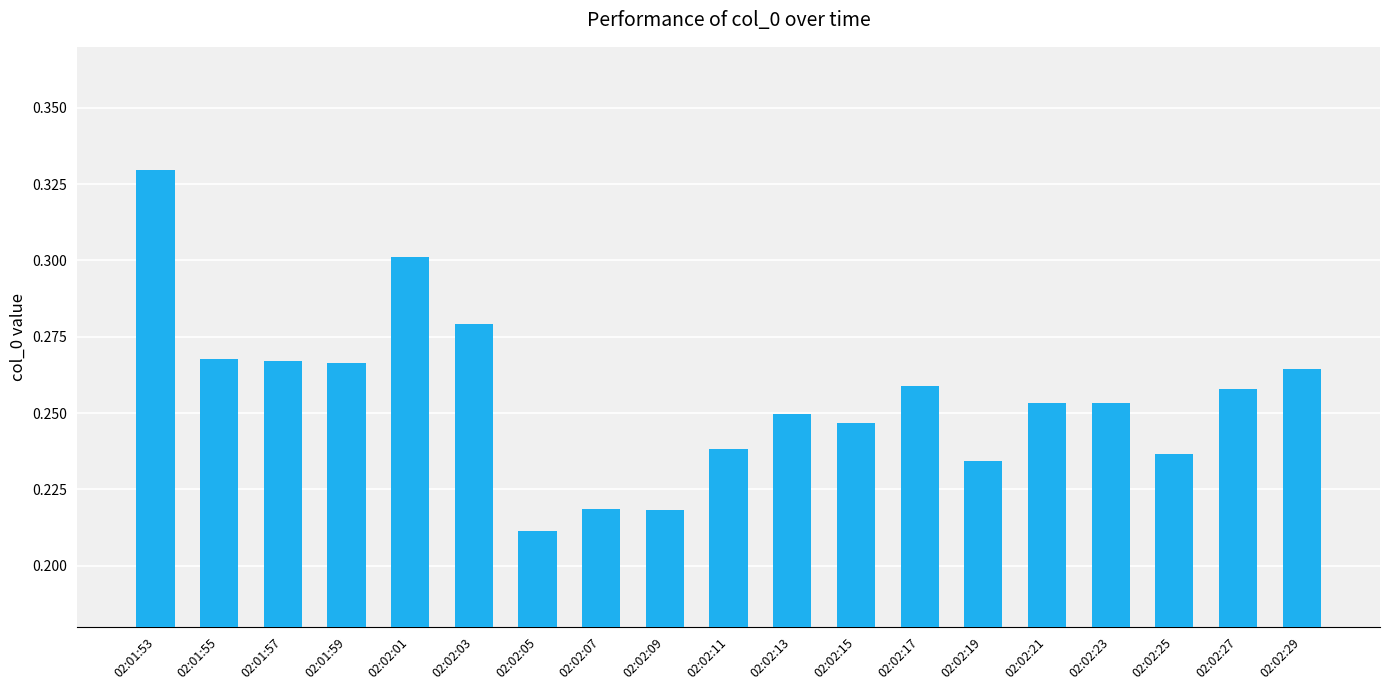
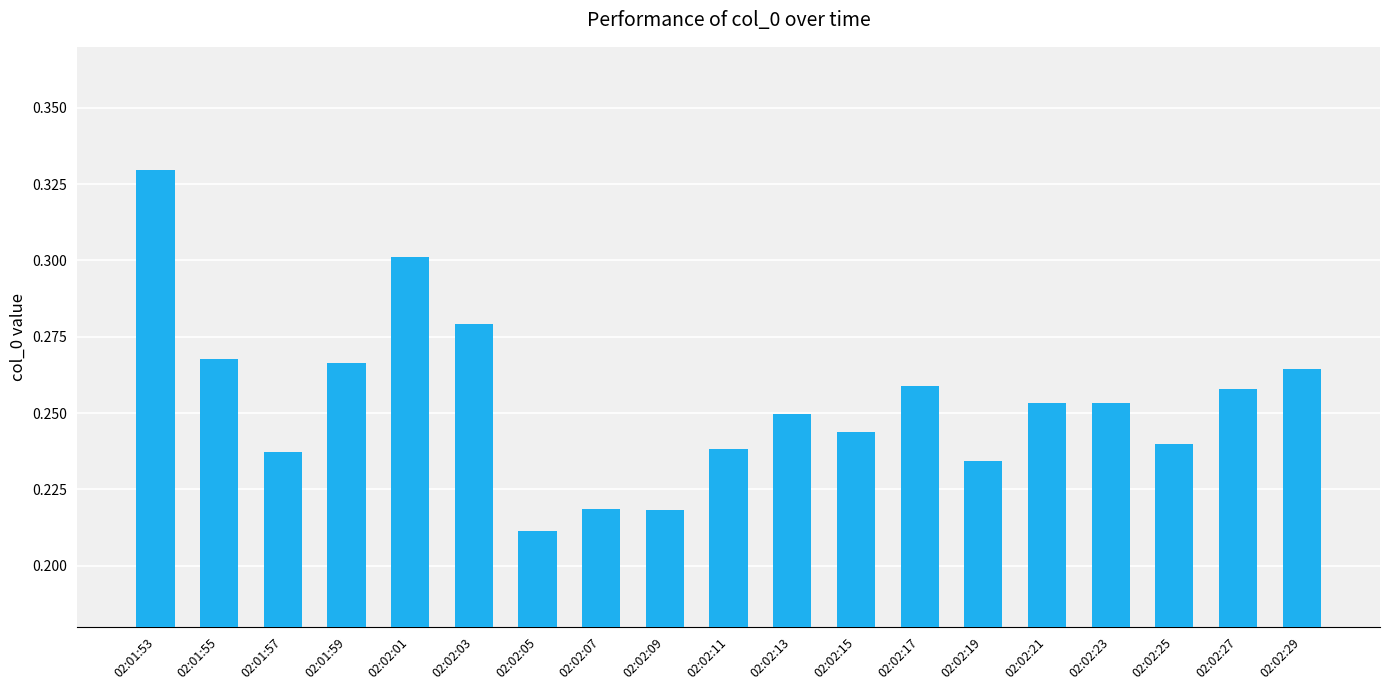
  {
    "02:01:53": 0.330,
    "02:01:55": 0.268,
-   "02:01:57": 0.267,
+   "02:01:57": 0.237,
    "02:01:59": 0.266,
    "02:02:01": 0.301,
    "02:02:03": 0.279,
    "02:02:05": 0.211,
    "02:02:07": 0.218,
    "02:02:09": 0.218,
    "02:02:11": 0.238,
    "02:02:13": 0.250,
-   "02:02:15": 0.247,
+   "02:02:15": 0.244,
    "02:02:17": 0.259,
    "02:02:19": 0.234,
    "02:02:21": 0.253,
    "02:02:23": 0.253,
-   "02:02:25": 0.236,
+   "02:02:25": 0.240,
    "02:02:27": 0.258,
    "02:02:29": 0.264
  }
